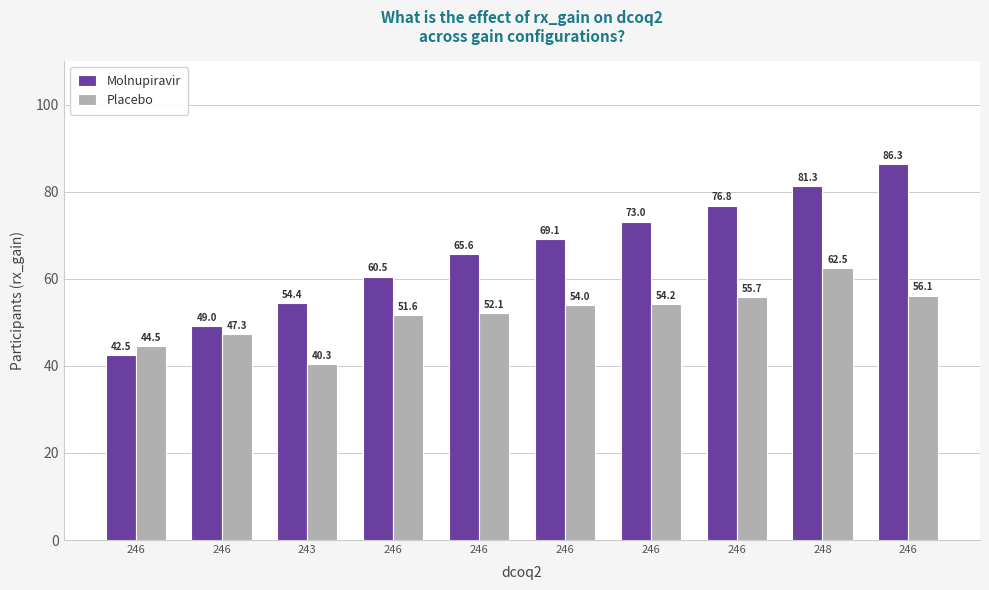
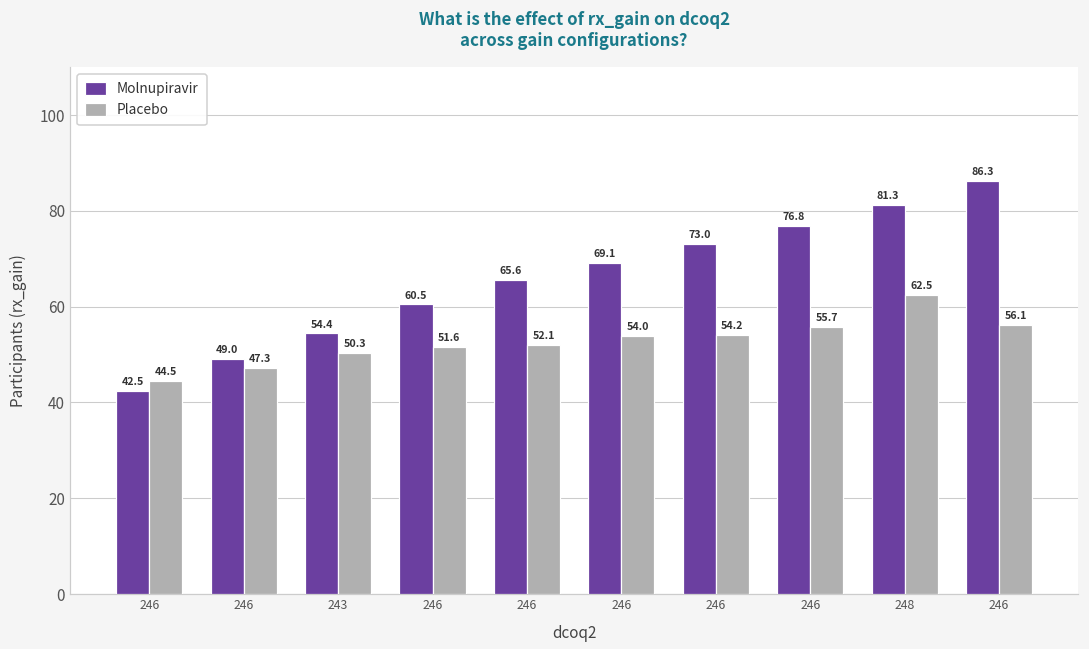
  {
    "Molnupiravir": {
      "243": 54.4,
      "248": 81.3
    },
    "Placebo": {
-     "243": 40.3,
+     "243": 50.3,
      "248": 62.5
    }
  }
